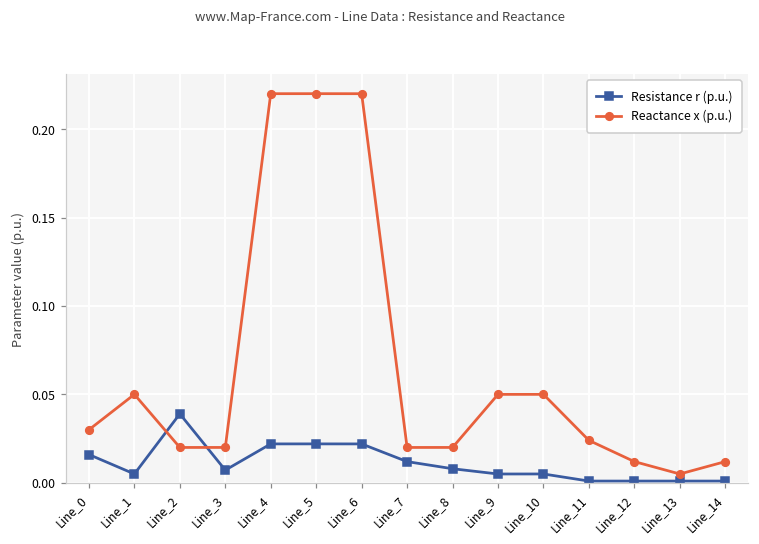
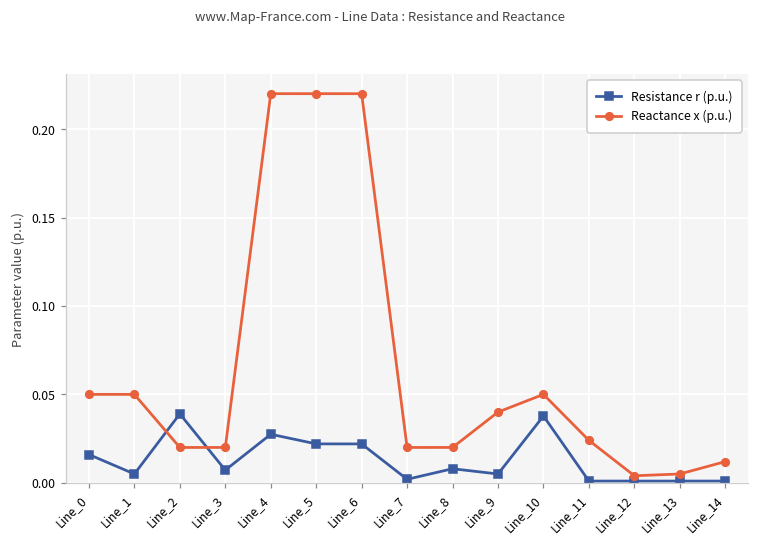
  {
    "Resistance r (p.u.)": {
      "Line_0": 0.016,
      "Line_1": 0.005,
      "Line_2": 0.039,
      "Line_3": 0.007,
-     "Line_4": 0.022,
+     "Line_4": 0.027,
      "Line_5": 0.022,
      "Line_6": 0.022,
-     "Line_7": 0.012,
+     "Line_7": 0.002,
      "Line_8": 0.008,
      "Line_9": 0.005,
-     "Line_10": 0.005,
+     "Line_10": 0.038,
      "Line_11": 0.001,
      "Line_12": 0.001,
      "Line_13": 0.001,
      "Line_14": 0.001
    },
    "Reactance x (p.u.)": {
-     "Line_0": 0.03,
+     "Line_0": 0.05,
      "Line_1": 0.050,
      "Line_2": 0.020,
      "Line_3": 0.020,
      "Line_4": 0.220,
      "Line_5": 0.220,
      "Line_6": 0.220,
      "Line_7": 0.020,
      "Line_8": 0.020,
-     "Line_9": 0.05,
+     "Line_9": 0.04,
      "Line_10": 0.050,
      "Line_11": 0.024,
-     "Line_12": 0.012,
+     "Line_12": 0.004,
      "Line_13": 0.005,
      "Line_14": 0.012
    }
  }
